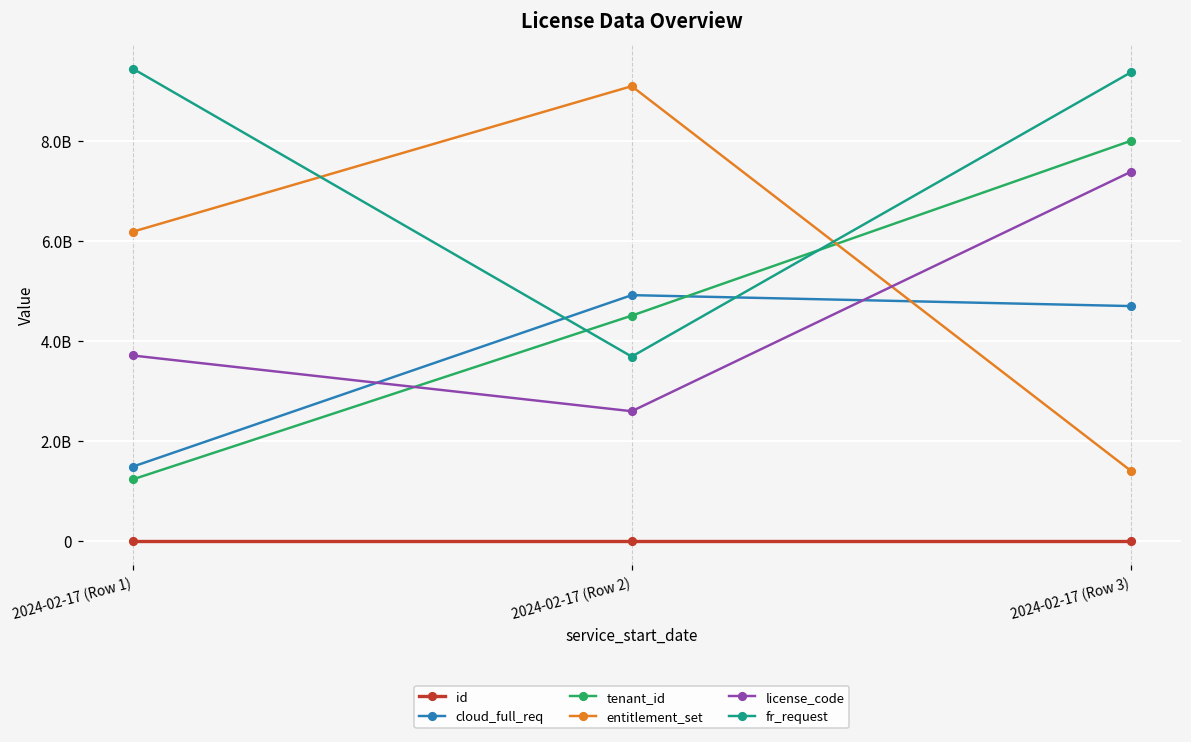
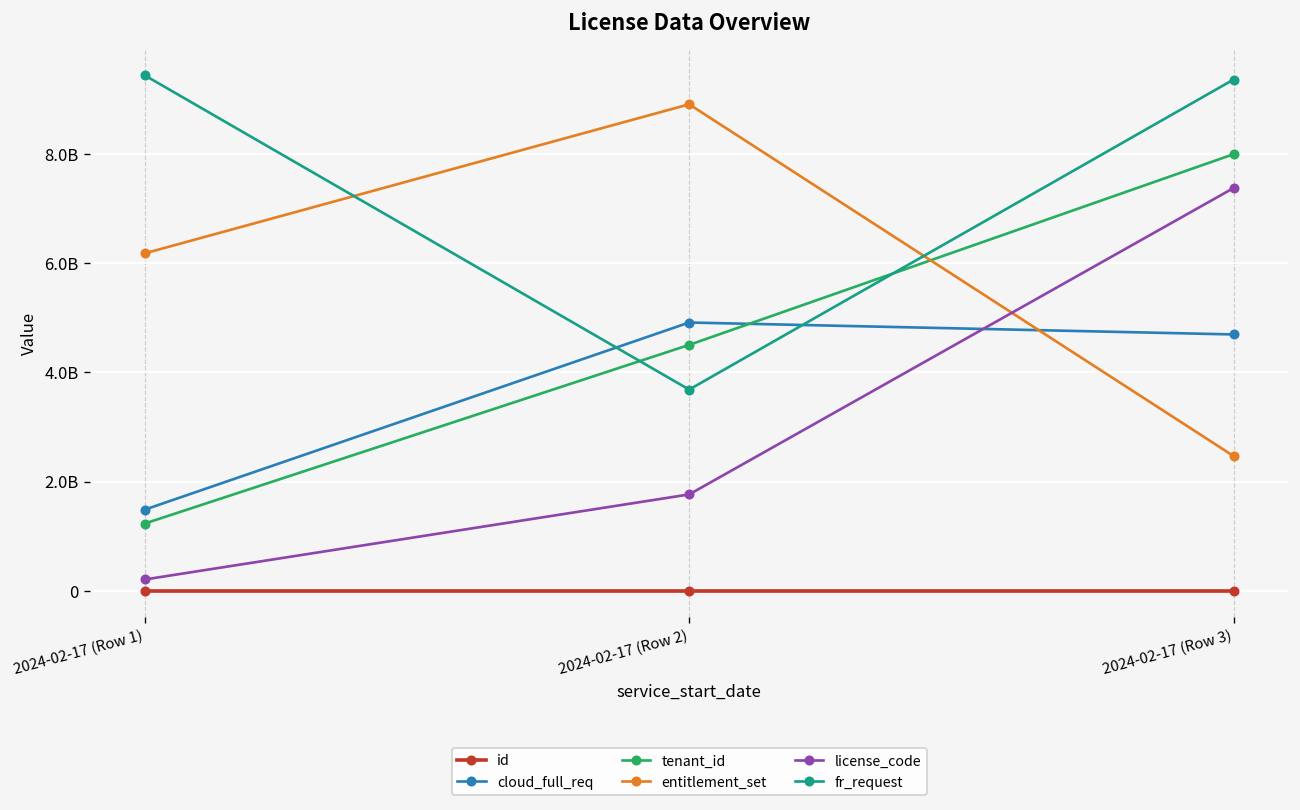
  {
    "id": {
      "2024-02-17 (Row 1)": 0,
      "2024-02-17 (Row 2)": 0,
      "2024-02-17 (Row 3)": 0
    },
    "cloud_full_req": {
      "2024-02-17 (Row 1)": 1500000000,
      "2024-02-17 (Row 2)": 4900000000,
      "2024-02-17 (Row 3)": 4700000000
    },
    "entitlement_set": {
      "2024-02-17 (Row 1)": 6200000000,
-     "2024-02-17 (Row 2)": 9100000000,
-     "2024-02-17 (Row 3)": 1400000000
+     "2024-02-17 (Row 2)": 8900000000,
+     "2024-02-17 (Row 3)": 2500000000
    },
    "license_code": {
-     "2024-02-17 (Row 1)": 3700000000,
-     "2024-02-17 (Row 2)": 2600000000,
+     "2024-02-17 (Row 1)": 200000000,
+     "2024-02-17 (Row 2)": 1800000000,
      "2024-02-17 (Row 3)": 7400000000
    }
  }
